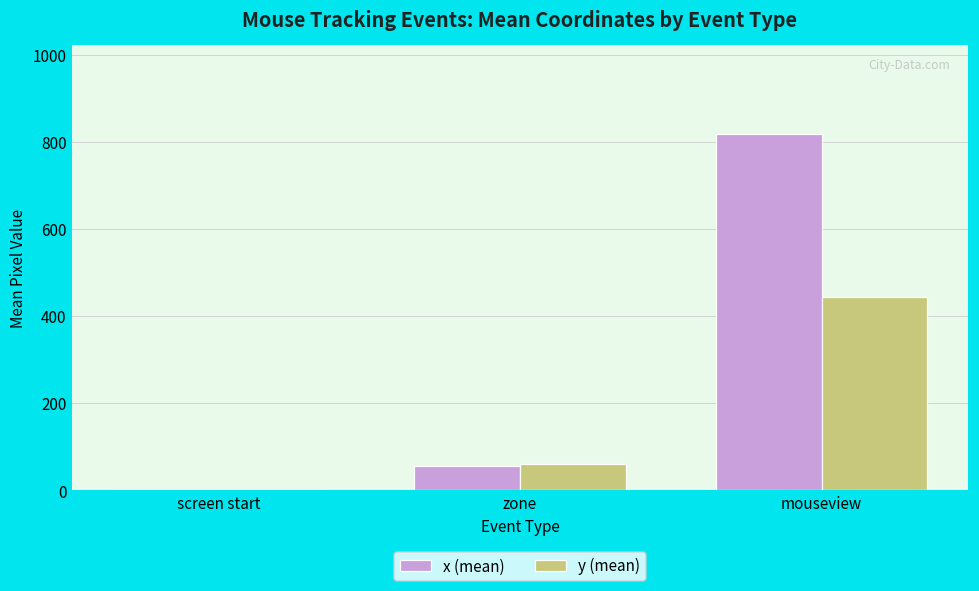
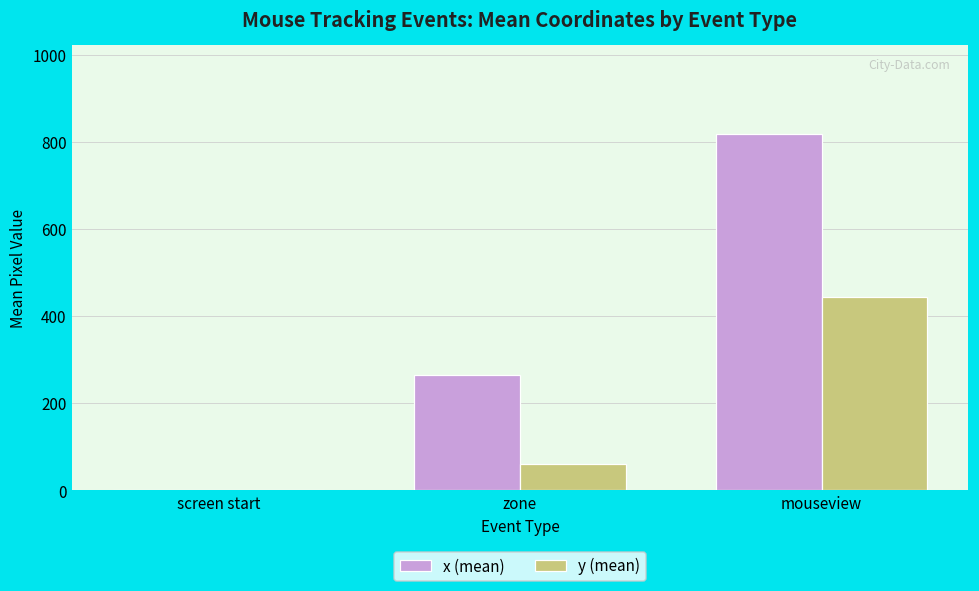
  {
    "x (mean)": {
      "screen start": 0,
-     "zone": 60,
+     "zone": 260,
      "mouseview": 820
    },
    "y (mean)": {
      "screen start": 0,
      "zone": 60,
      "mouseview": 440
    }
  }
